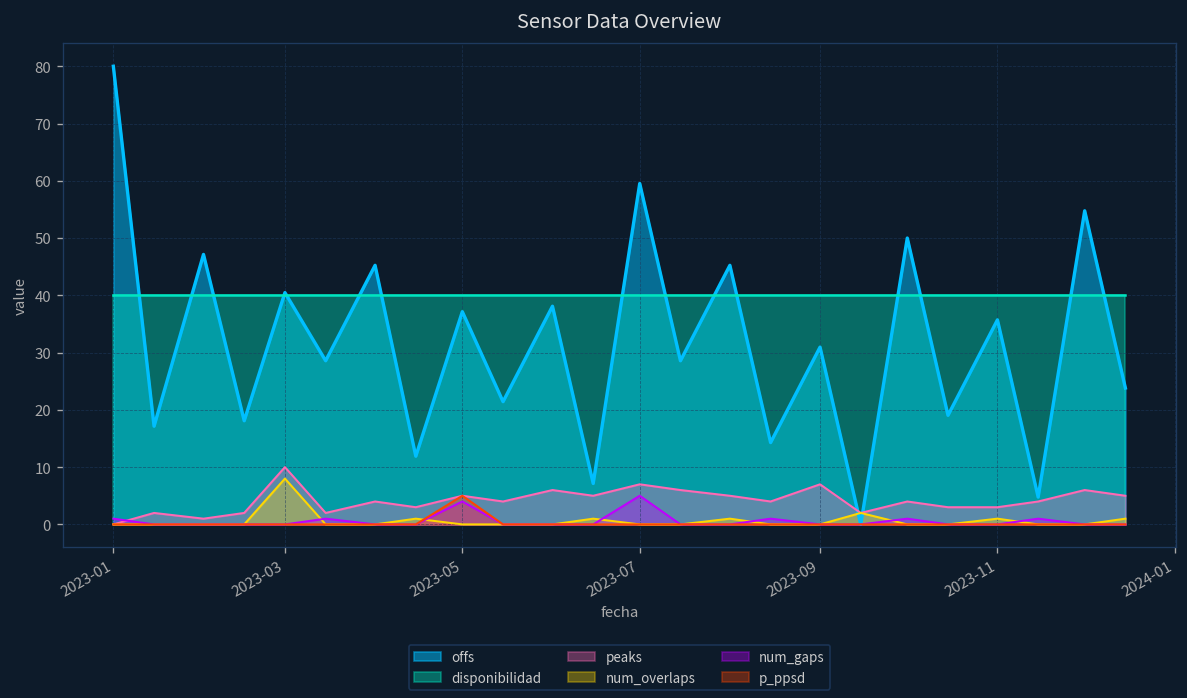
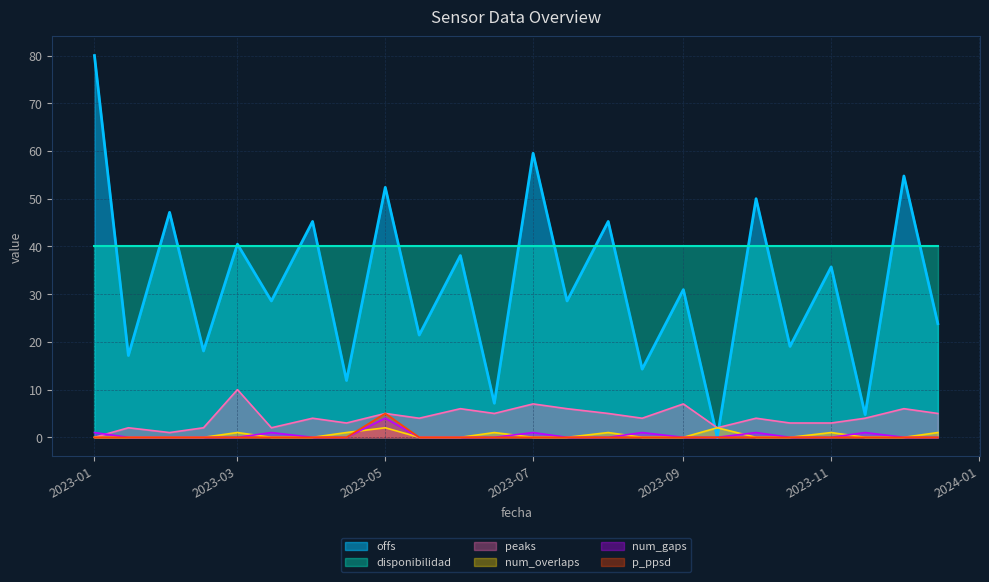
  {
    "offs": {
      "2023-01": 80,
-     "2023-05": 37,
+     "2023-05": 52,
      "2023-07": 60,
      "2023-09": 31,
      "2023-11": 36
    },
    "disponibilidad": {
      "2023-01": 40,
      "2023-05": 40,
      "2023-07": 40,
      "2023-09": 40,
      "2023-11": 40
    },
    "peaks": {
      "2023-03": 10,
      "2023-07": 7,
      "2023-09": 7,
      "2023-11": 3
    },
    "num_overlaps": {
-     "2023-03": 8,
-     "2023-05": 0,
+     "2023-03": 1,
+     "2023-05": 2,
      "2023-11": 1
    },
    "num_gaps": {
      "2023-01": 1,
      "2023-05": 4,
-     "2023-07": 5
+     "2023-07": 1
    }
  }
